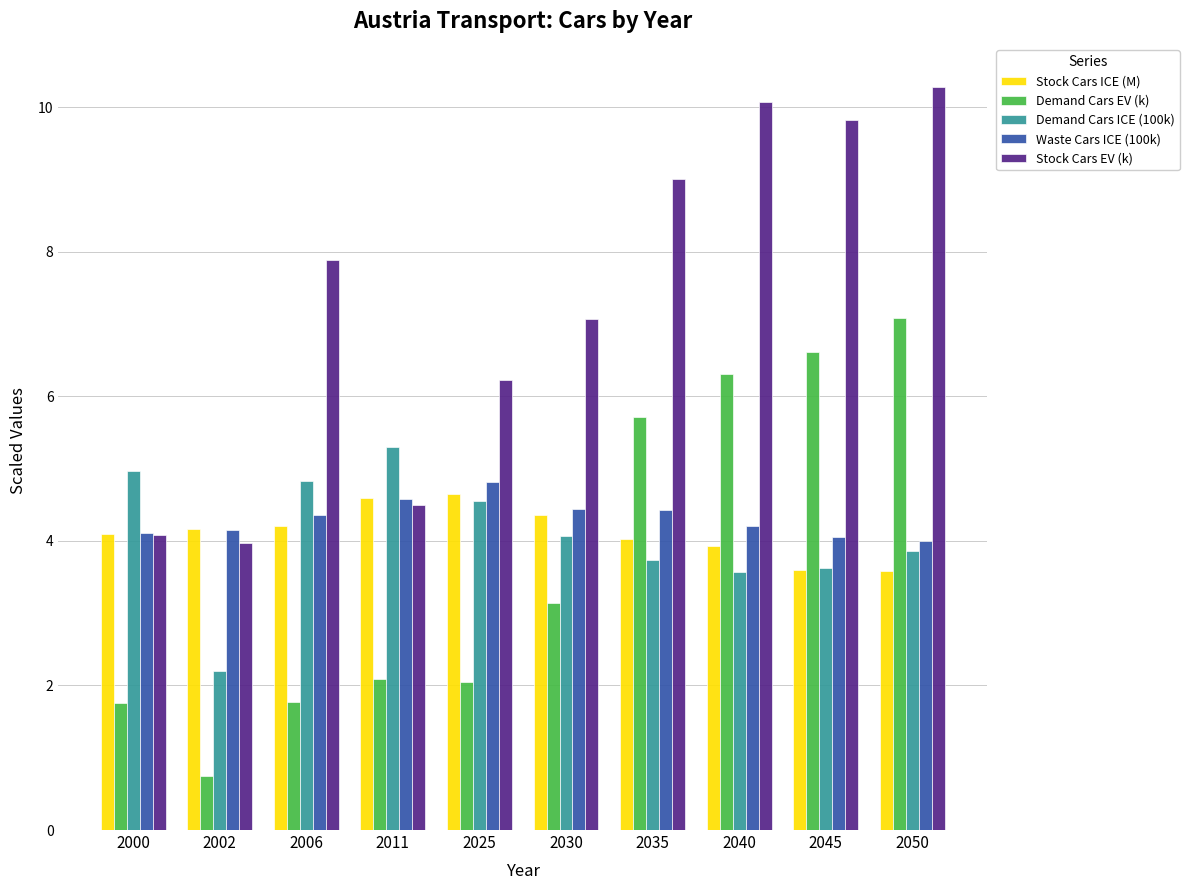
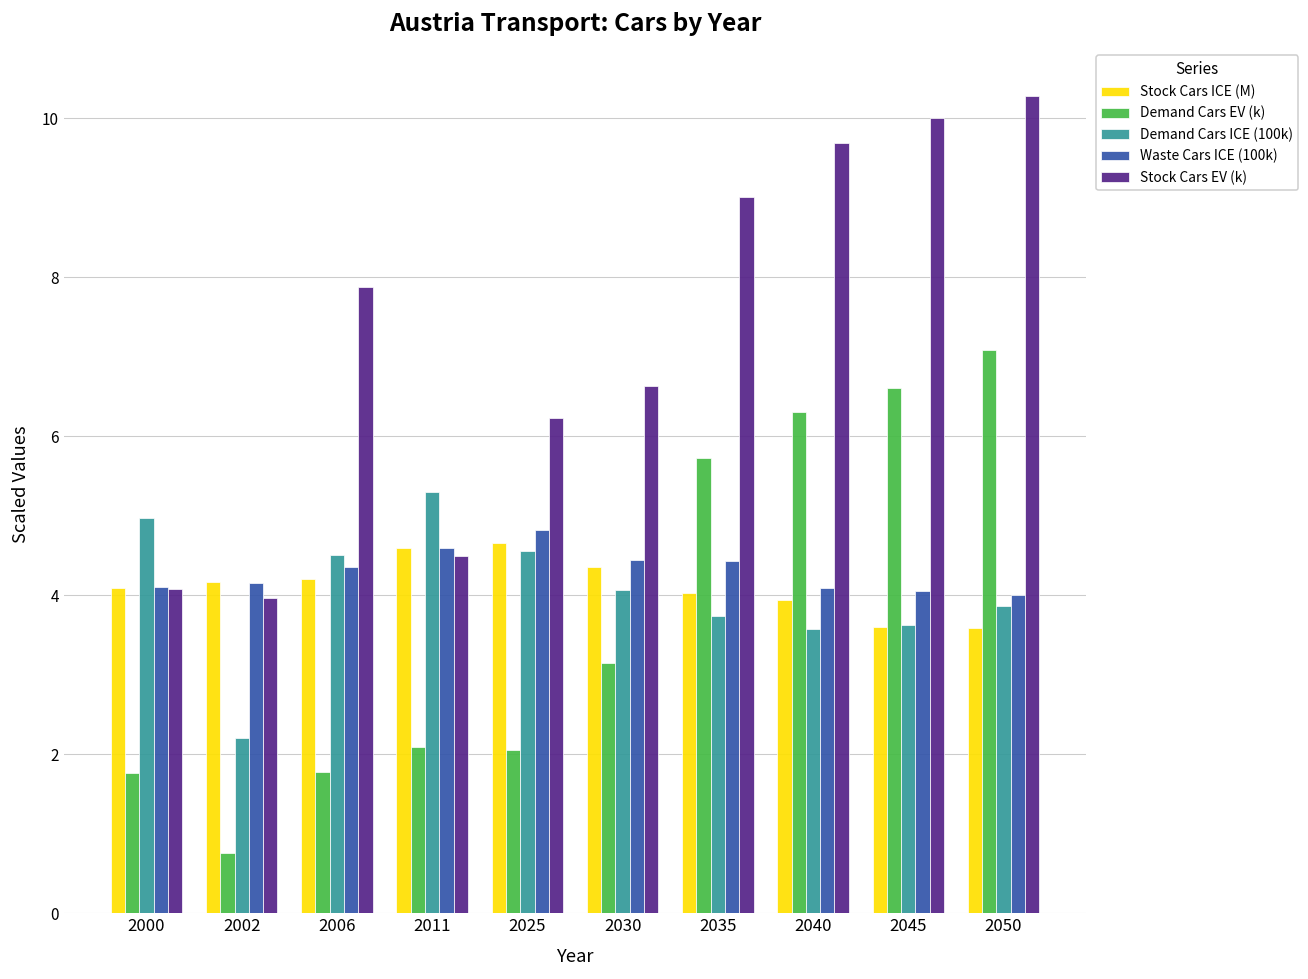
  {
    "Stock Cars ICE (M)": {
      "2000": 4.1,
      "2002": 4.2,
      "2006": 4.2,
      "2011": 4.6,
      "2025": 4.6,
      "2030": 4.4,
      "2035": 4.0,
      "2040": 3.9,
      "2045": 3.6,
      "2050": 3.6
    },
    "Demand Cars EV (k)": {
      "2000": 1.8,
      "2002": 0.8,
      "2006": 1.8,
      "2011": 2.1,
      "2025": 2.0,
      "2030": 3.1,
      "2035": 5.7,
      "2040": 6.3,
      "2045": 6.6,
      "2050": 7.1
    },
    "Demand Cars ICE (100k)": {
      "2000": 5.0,
      "2002": 2.2,
-     "2006": 4.8,
+     "2006": 4.5,
      "2011": 5.3,
      "2025": 4.6,
      "2030": 4.1,
      "2035": 3.7,
      "2040": 3.6,
      "2045": 3.6,
      "2050": 3.9
    },
    "Waste Cars ICE (100k)": {
      "2000": 4.1,
      "2002": 4.2,
      "2006": 4.4,
      "2011": 4.6,
      "2025": 4.8,
      "2030": 4.4,
      "2035": 4.4,
-     "2040": 4.2,
+     "2040": 4.1,
      "2045": 4.1,
      "2050": 4.0
    },
    "Stock Cars EV (k)": {
      "2000": 4.1,
      "2002": 4.0,
      "2006": 7.9,
      "2011": 4.5,
      "2025": 6.2,
-     "2030": 7.1,
+     "2030": 6.6,
      "2035": 9.0,
-     "2040": 10.1,
-     "2045": 9.8,
+     "2040": 9.7,
+     "2045": 10.0,
      "2050": 10.3
    }
  }
